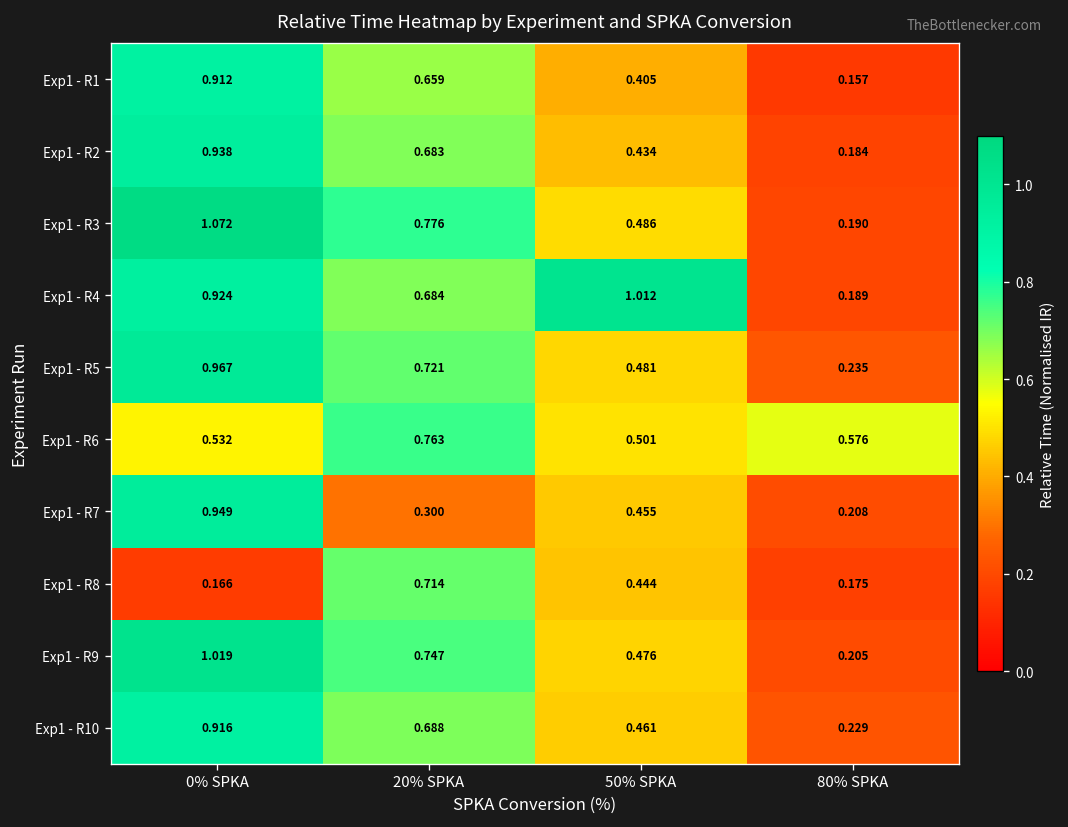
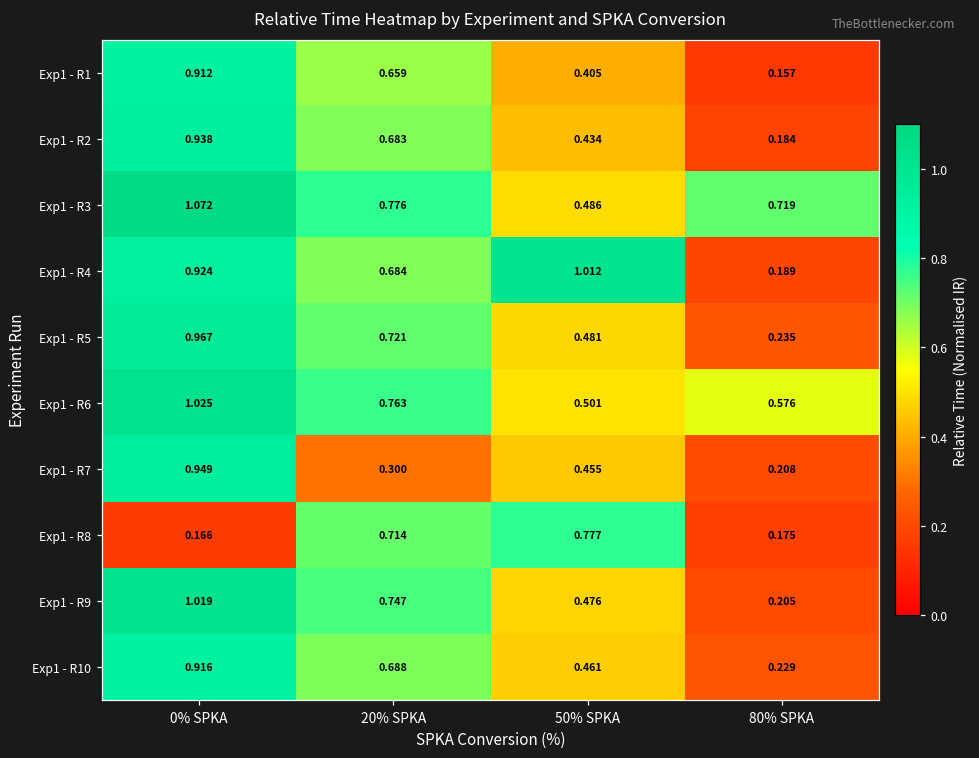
  {
    "Exp1 - R1": {
      "0% SPKA": 0.912,
      "20% SPKA": 0.659,
      "50% SPKA": 0.405,
      "80% SPKA": 0.157
    },
    "Exp1 - R2": {
      "0% SPKA": 0.938,
      "20% SPKA": 0.683,
      "50% SPKA": 0.434,
      "80% SPKA": 0.184
    },
    "Exp1 - R3": {
      "0% SPKA": 1.072,
      "20% SPKA": 0.776,
      "50% SPKA": 0.486,
-     "80% SPKA": 0.190
+     "80% SPKA": 0.719
    },
    "Exp1 - R4": {
      "0% SPKA": 0.924,
      "20% SPKA": 0.684,
      "50% SPKA": 1.012,
      "80% SPKA": 0.189
    },
    "Exp1 - R5": {
      "0% SPKA": 0.967,
      "20% SPKA": 0.721,
      "50% SPKA": 0.481,
      "80% SPKA": 0.235
    },
    "Exp1 - R6": {
-     "0% SPKA": 0.532,
+     "0% SPKA": 1.025,
      "20% SPKA": 0.763,
      "50% SPKA": 0.501,
      "80% SPKA": 0.576
    },
    "Exp1 - R7": {
      "0% SPKA": 0.949,
      "20% SPKA": 0.300,
      "50% SPKA": 0.455,
      "80% SPKA": 0.208
    },
    "Exp1 - R8": {
      "0% SPKA": 0.166,
      "20% SPKA": 0.714,
-     "50% SPKA": 0.444,
+     "50% SPKA": 0.777,
      "80% SPKA": 0.175
    },
    "Exp1 - R9": {
      "0% SPKA": 1.019,
      "20% SPKA": 0.747,
      "50% SPKA": 0.476,
      "80% SPKA": 0.205
    },
    "Exp1 - R10": {
      "0% SPKA": 0.916,
      "20% SPKA": 0.688,
      "50% SPKA": 0.461,
      "80% SPKA": 0.229
    }
  }
